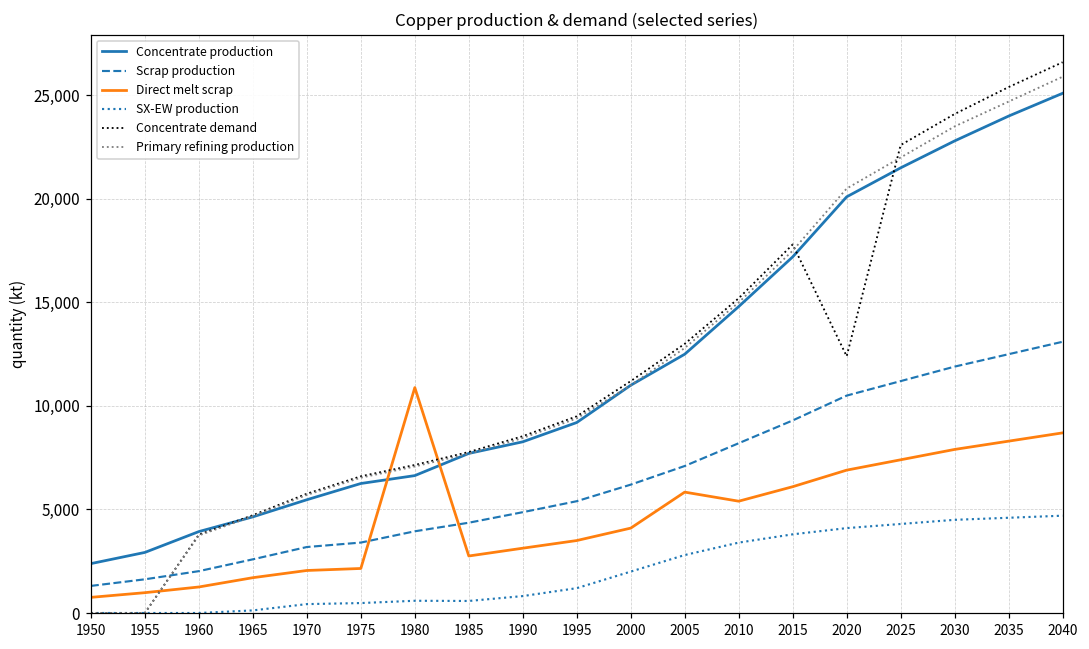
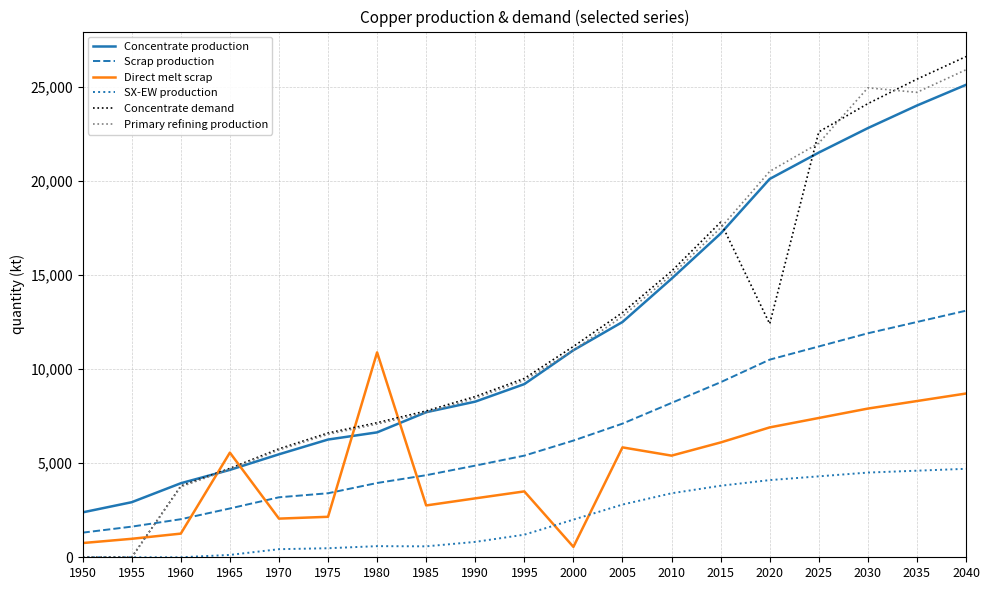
  {
    "Direct melt scrap": {
      "1950": "800",
      "1955": "1,000",
      "1960": "1,300",
-     "1965": "1,700",
+     "1965": "5,600",
      "1970": "2,100",
      "1975": "2,200",
      "1980": "10,900",
      "1985": "2,800",
      "1990": "3,100",
      "1995": "3,500",
-     "2000": "4,100",
+     "2000": "600",
      "2005": "5,800",
      "2010": "5,400",
      "2015": "6,100",
      "2020": "6,900",
      "2025": "7,400",
      "2030": "7,900",
      "2035": "8,300",
      "2040": "8,700"
    },
    "Concentrate demand": {
      "2000": "11,200",
      "2005": "13,000",
      "2010": "15,200",
      "2015": "17,800",
      "2020": "12,400",
      "2025": "22,600",
      "2030": "24,100",
      "2035": "25,400",
      "2040": "26,600"
    },
    "Primary refining production": {
      "2005": "12,800",
      "2010": "15,000",
      "2015": "17,500",
      "2020": "20,500",
      "2025": "22,000",
-     "2030": "23,500",
+     "2030": "24,900",
      "2035": "24,700",
      "2040": "25,900"
    }
  }
